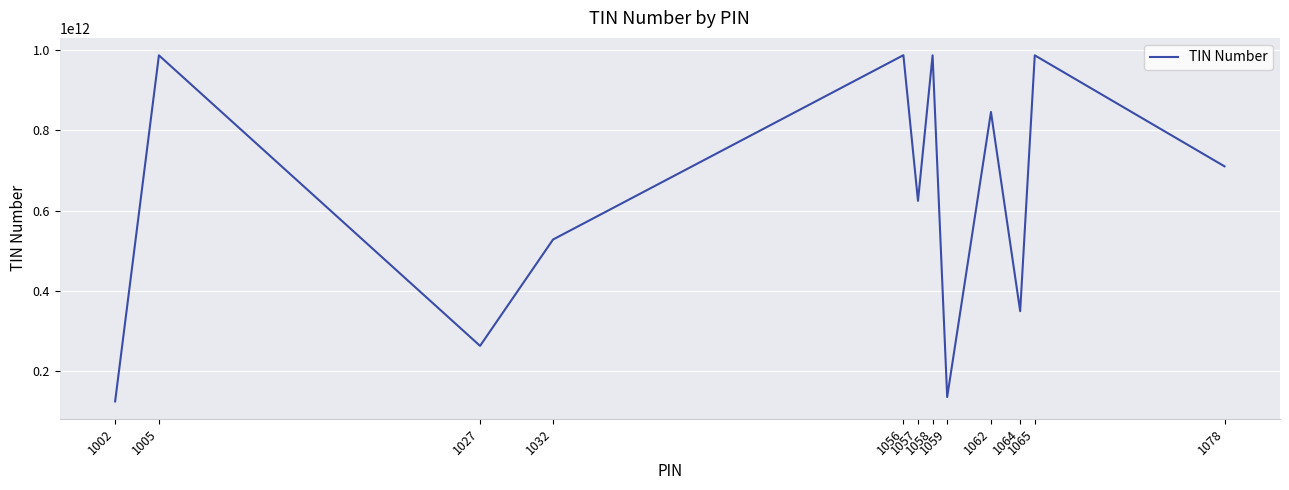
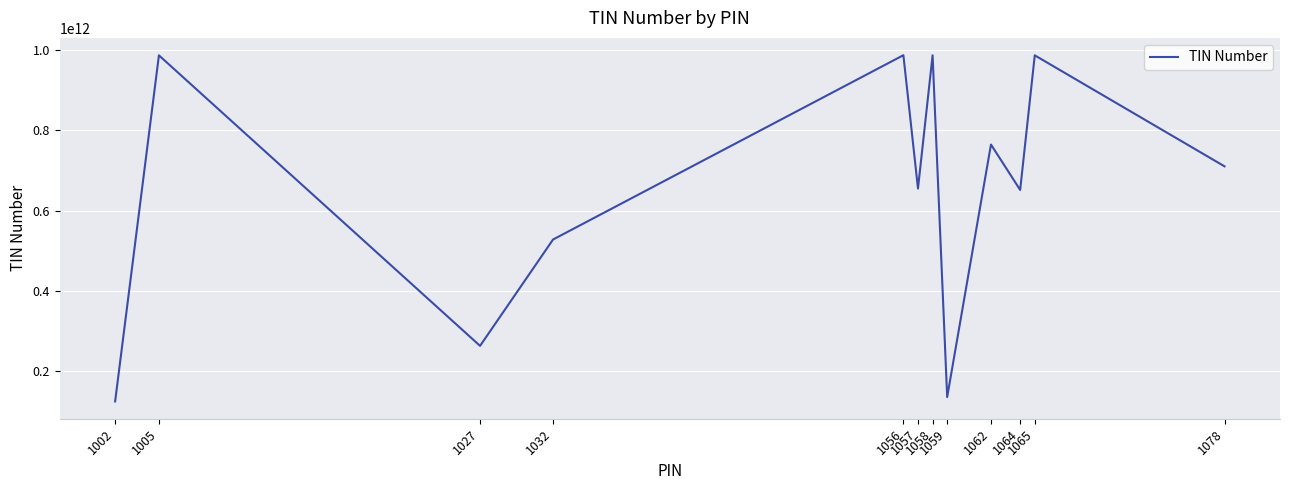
  {
    "1002": 120000000000,
    "1005": 990000000000,
    "1027": 260000000000,
    "1032": 530000000000,
    "1056": 990000000000,
-   "1057": 620000000000,
+   "1057": 650000000000,
    "1058": 990000000000,
    "1059": 130000000000,
-   "1062": 850000000000,
-   "1064": 350000000000,
+   "1062": 760000000000,
+   "1064": 650000000000,
    "1065": 990000000000,
    "1078": 710000000000
  }
